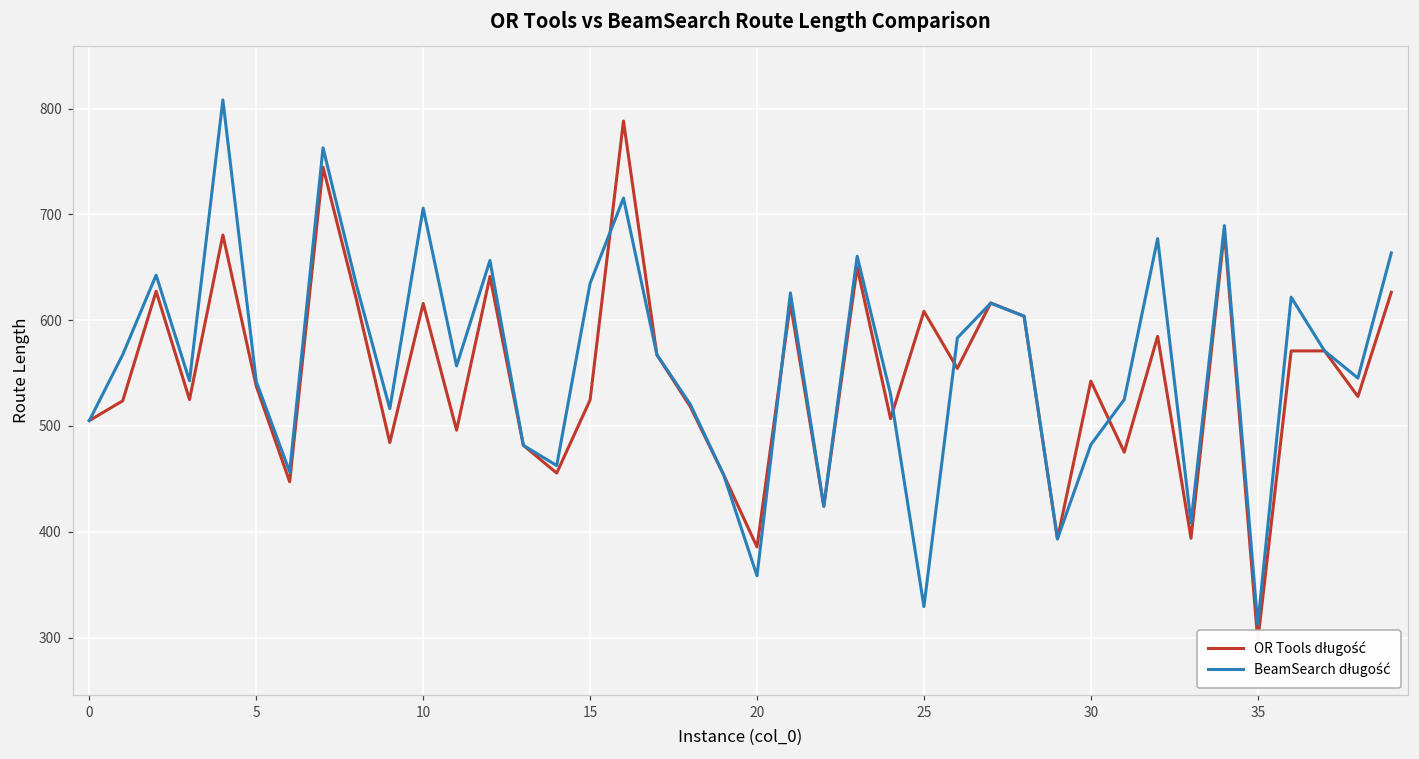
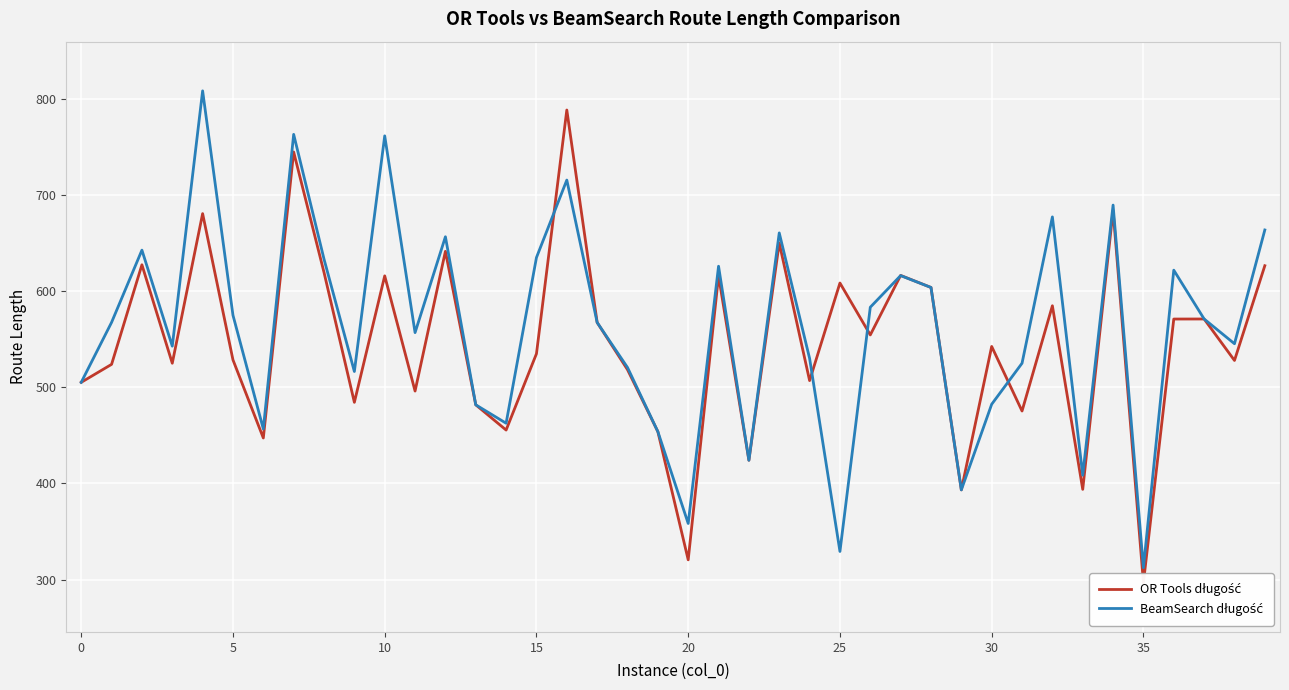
  {
    "OR Tools długość": {
-     "5": 540,
+     "5": 530,
      "10": 620,
-     "15": 520,
-     "20": 390,
+     "15": 530,
+     "20": 320,
      "25": 610,
      "30": 540
    },
    "BeamSearch długość": {
-     "5": 540,
-     "10": 710,
+     "5": 570,
+     "10": 760,
      "15": 630,
      "20": 360,
      "25": 330,
      "30": 480,
      "35": 310
    }
  }
